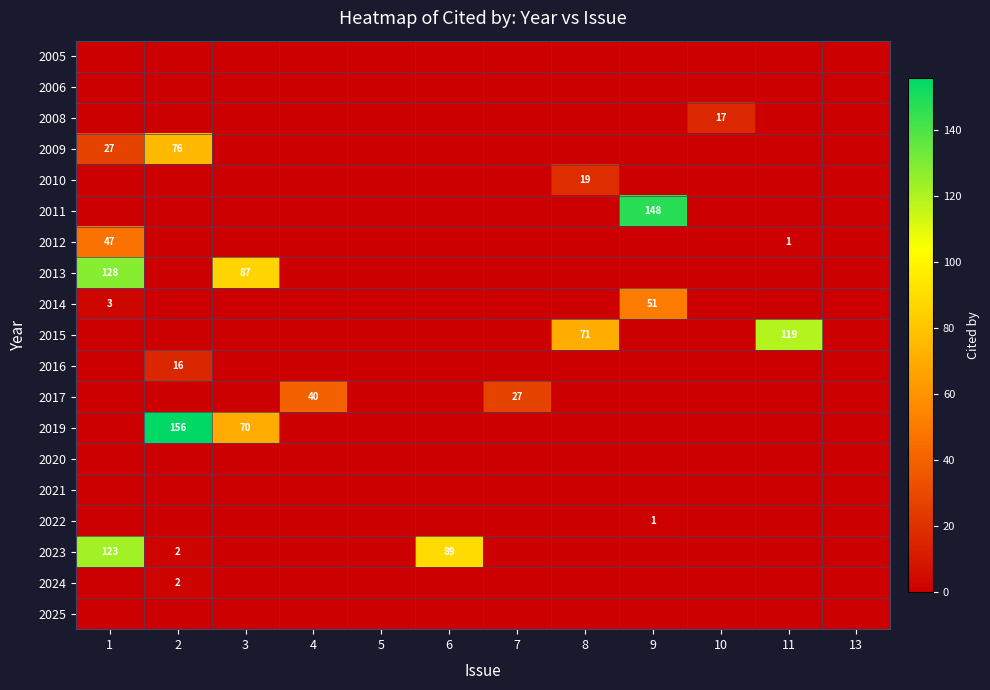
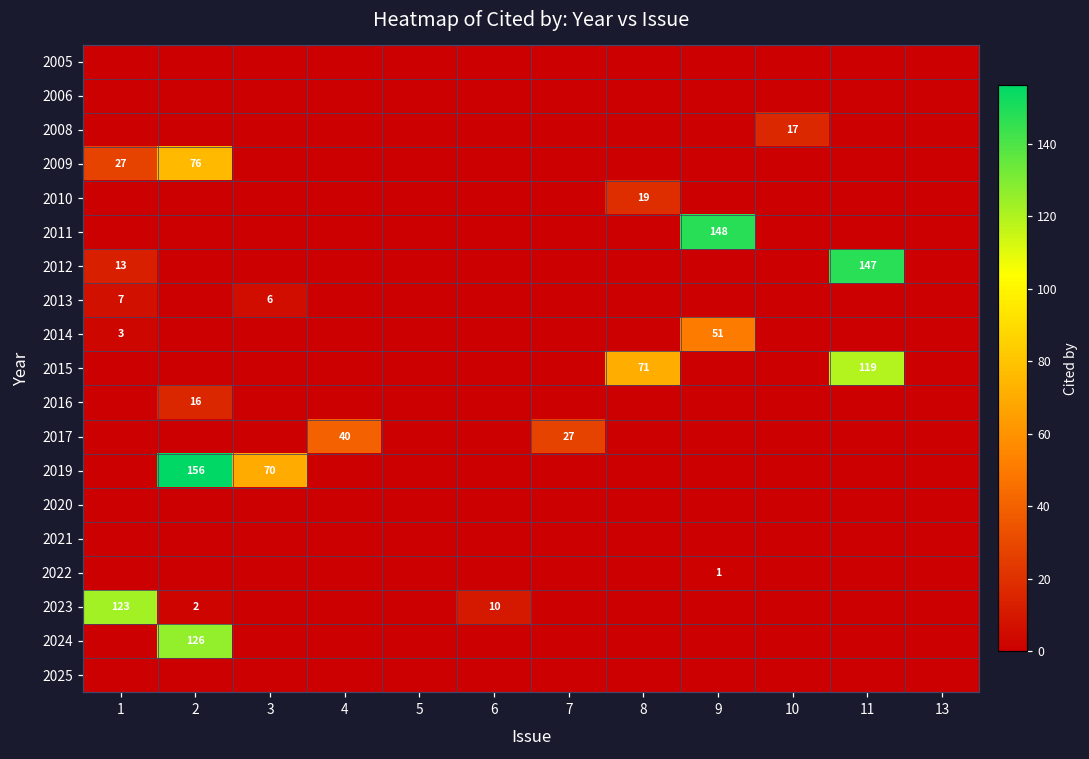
  {
    "2008": {
      "10": 17
    },
    "2009": {
      "1": 27,
      "2": 76
    },
    "2010": {
      "8": 19
    },
    "2011": {
      "9": 148
    },
    "2012": {
-     "1": 47,
-     "11": 1
+     "1": 13,
+     "11": 147
    },
    "2013": {
-     "1": 128,
-     "3": 87
+     "1": 7,
+     "3": 6
    },
    "2014": {
      "1": 3,
      "9": 51
    },
    "2015": {
      "8": 71,
      "11": 119
    },
    "2016": {
      "2": 16
    },
    "2017": {
      "4": 40,
      "7": 27
    },
    "2019": {
      "2": 156,
      "3": 70
    },
    "2022": {
      "9": 1
    },
    "2023": {
      "1": 123,
      "2": 2,
-     "6": 89
+     "6": 10
    },
    "2024": {
-     "2": 2
+     "2": 126
    }
  }
